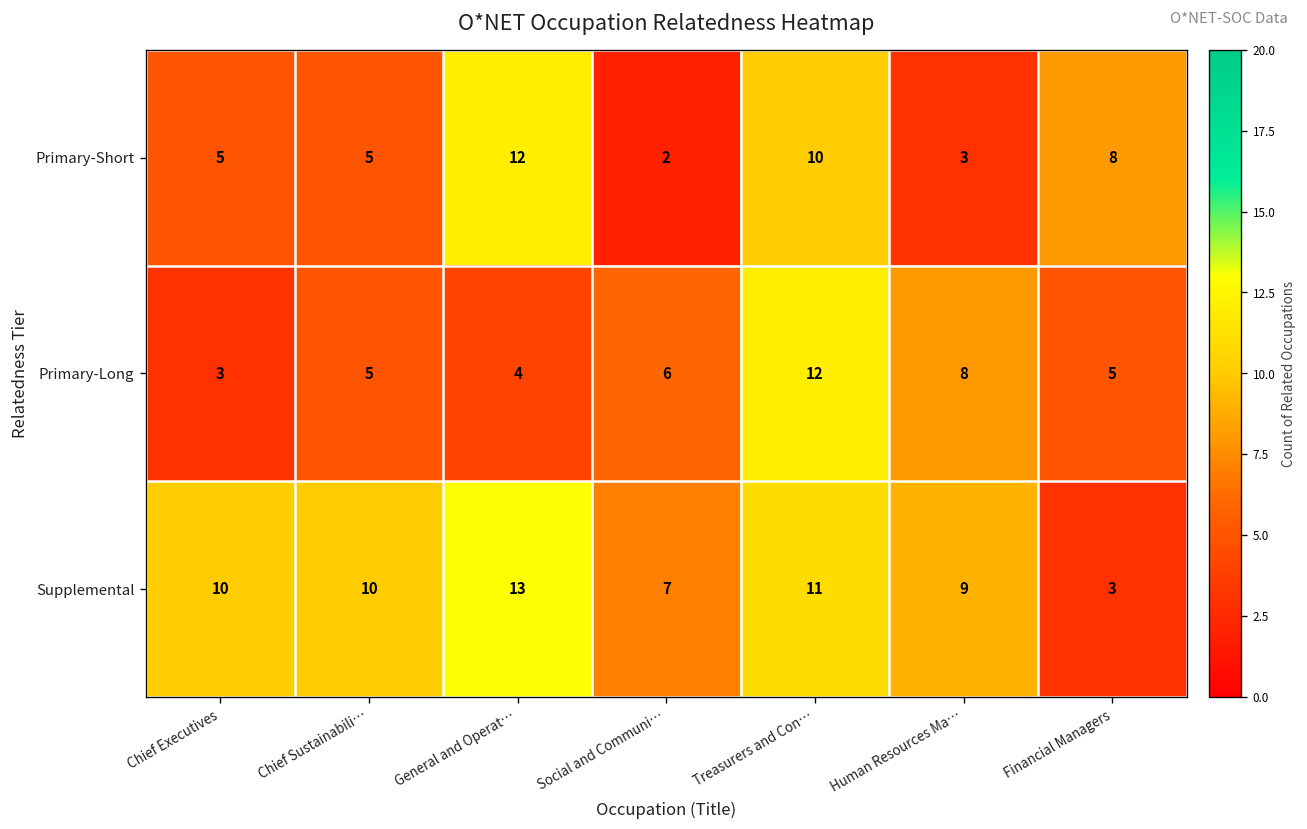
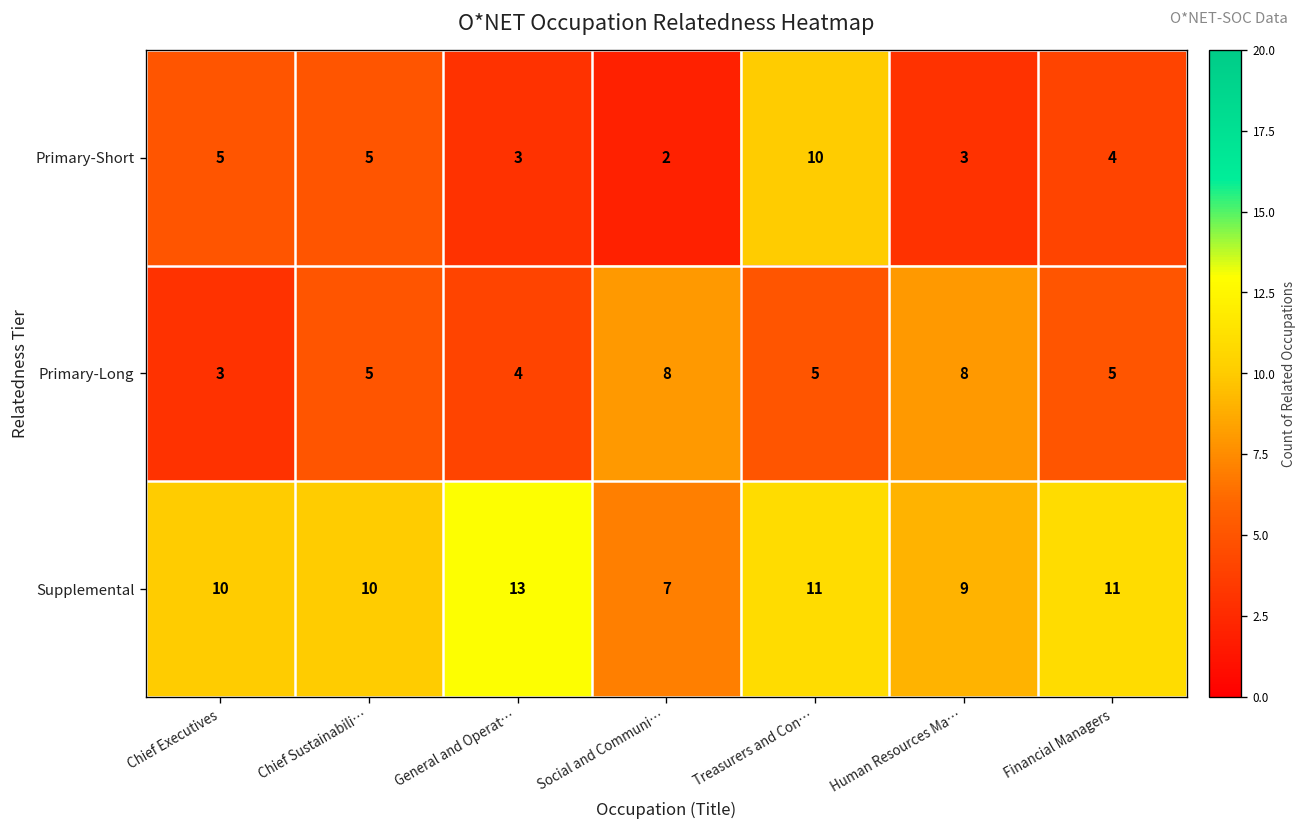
  {
    "Primary-Short": {
      "Chief Executives": 5,
      "Chief Sustainabili…": 5,
-     "General and Operat…": 12,
+     "General and Operat…": 3,
      "Social and Communi…": 2,
      "Treasurers and Con…": 10,
      "Human Resources Ma…": 3,
-     "Financial Managers": 8
+     "Financial Managers": 4
    },
    "Primary-Long": {
      "Chief Executives": 3,
      "Chief Sustainabili…": 5,
      "General and Operat…": 4,
-     "Social and Communi…": 6,
-     "Treasurers and Con…": 12,
+     "Social and Communi…": 8,
+     "Treasurers and Con…": 5,
      "Human Resources Ma…": 8,
      "Financial Managers": 5
    },
    "Supplemental": {
      "Chief Executives": 10,
      "Chief Sustainabili…": 10,
      "General and Operat…": 13,
      "Social and Communi…": 7,
      "Treasurers and Con…": 11,
      "Human Resources Ma…": 9,
-     "Financial Managers": 3
+     "Financial Managers": 11
    }
  }
